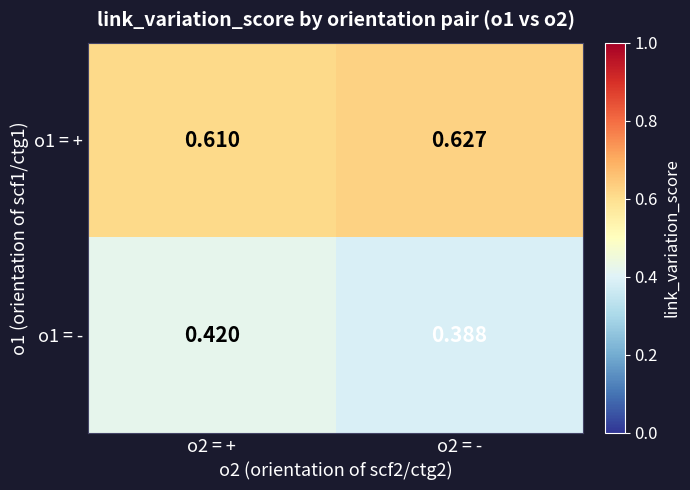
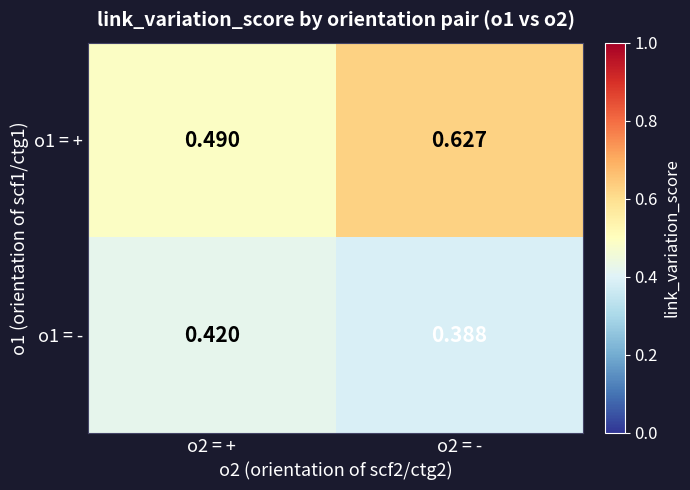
  {
    "o1 = +": {
-     "o2 = +": 0.610,
+     "o2 = +": 0.490,
      "o2 = -": 0.627
    },
    "o1 = -": {
      "o2 = +": 0.420
    }
  }
